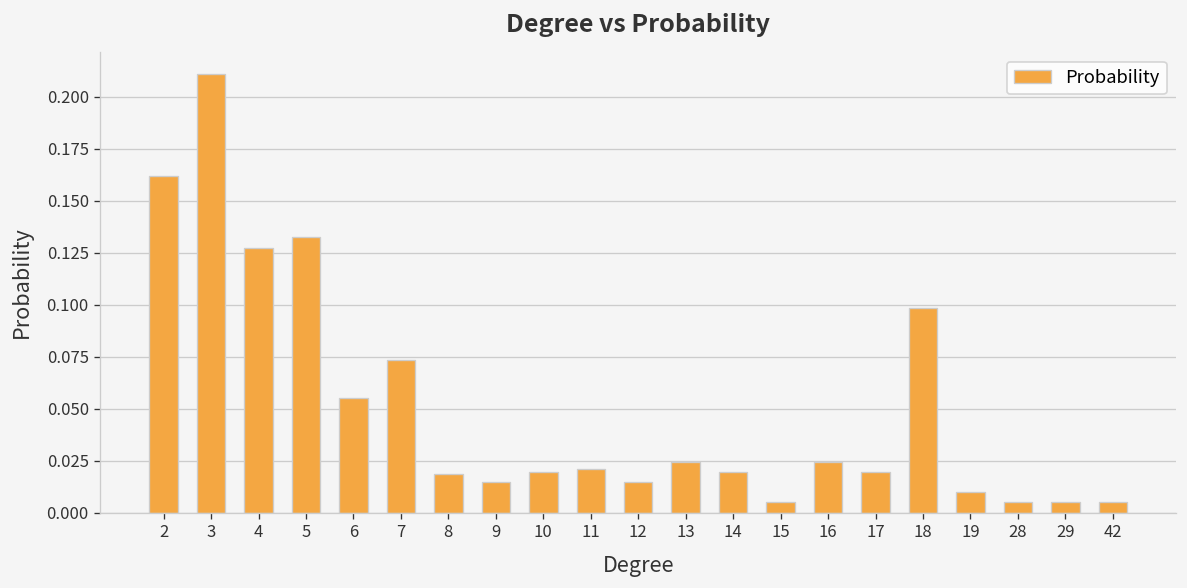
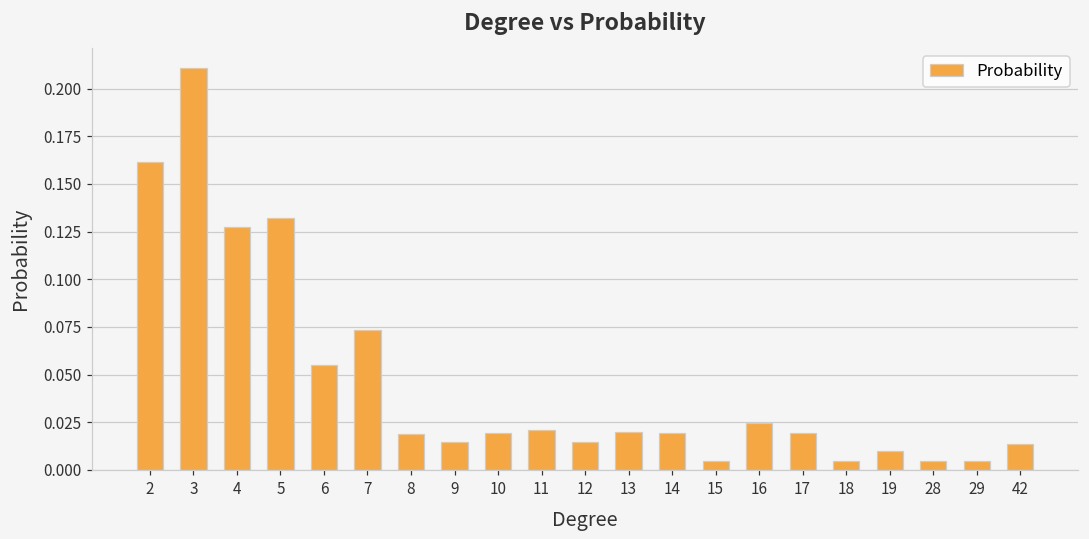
  {
    "2": 0.162,
    "3": 0.211,
    "4": 0.127,
    "5": 0.132,
    "6": 0.055,
    "7": 0.074,
    "8": 0.019,
    "9": 0.015,
    "10": 0.020,
    "11": 0.021,
    "12": 0.015,
-   "13": 0.025,
+   "13": 0.020,
    "14": 0.020,
    "15": 0.005,
    "16": 0.025,
    "17": 0.020,
-   "18": 0.098,
+   "18": 0.005,
    "19": 0.010,
    "28": 0.005,
    "29": 0.005,
-   "42": 0.005
+   "42": 0.014
  }
